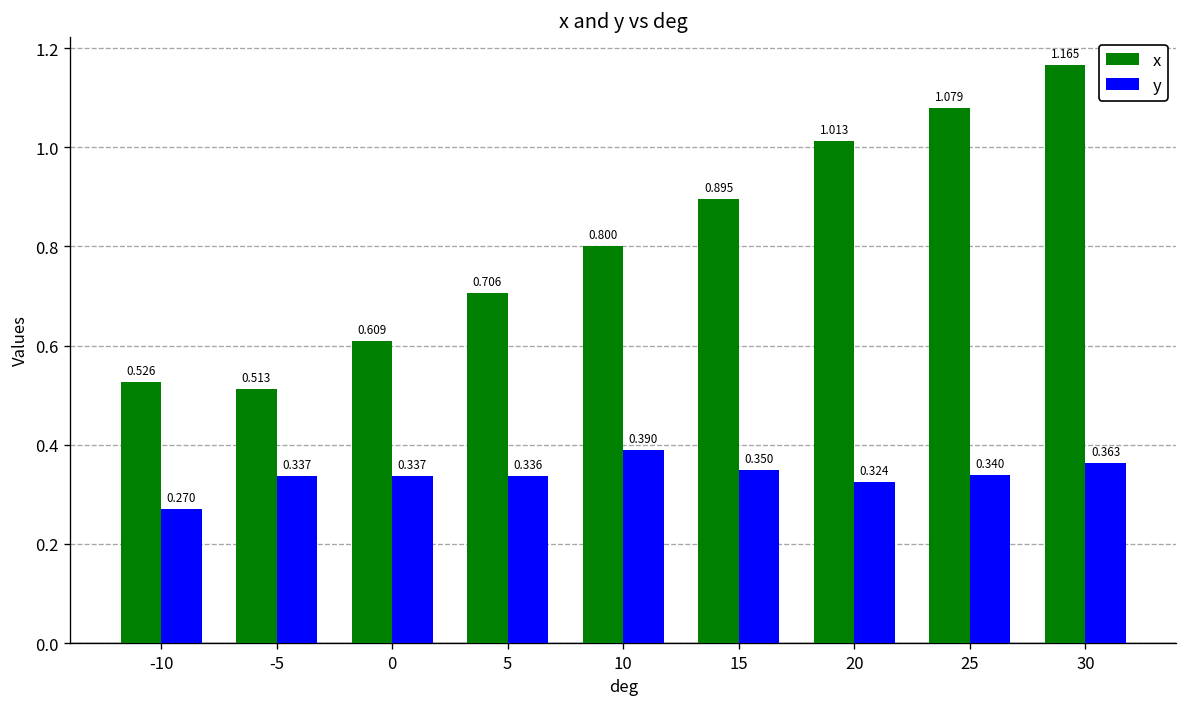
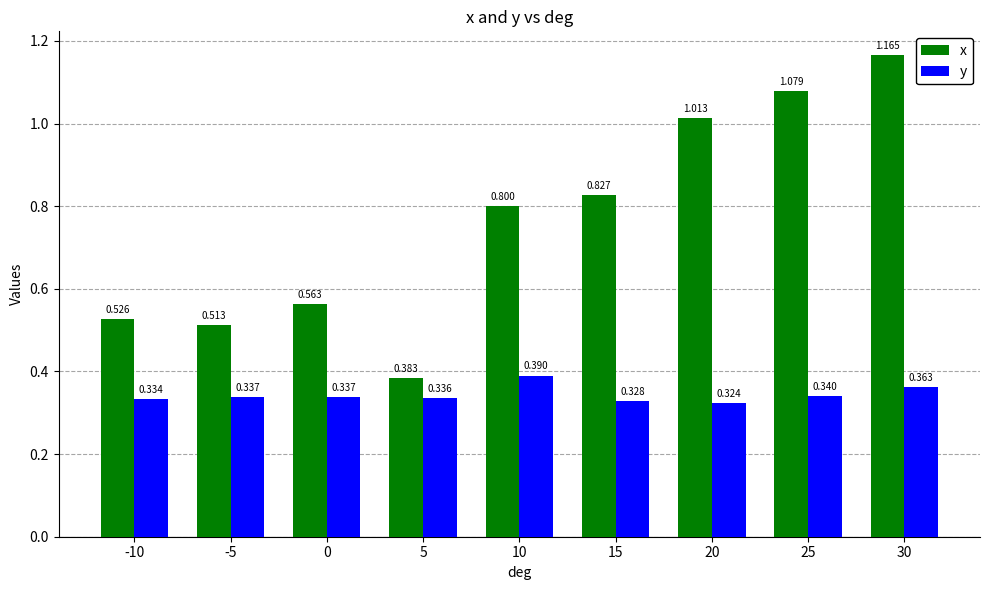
  {
    "x": {
      "-10": 0.526,
      "-5": 0.513,
-     "0": 0.609,
-     "5": 0.706,
+     "0": 0.563,
+     "5": 0.383,
      "10": 0.800,
-     "15": 0.895,
+     "15": 0.827,
      "20": 1.013,
      "25": 1.079,
      "30": 1.165
    },
    "y": {
-     "-10": 0.270,
+     "-10": 0.334,
      "-5": 0.337,
      "0": 0.337,
      "5": 0.336,
      "10": 0.390,
-     "15": 0.350,
+     "15": 0.328,
      "20": 0.324,
      "25": 0.340,
      "30": 0.363
    }
  }
